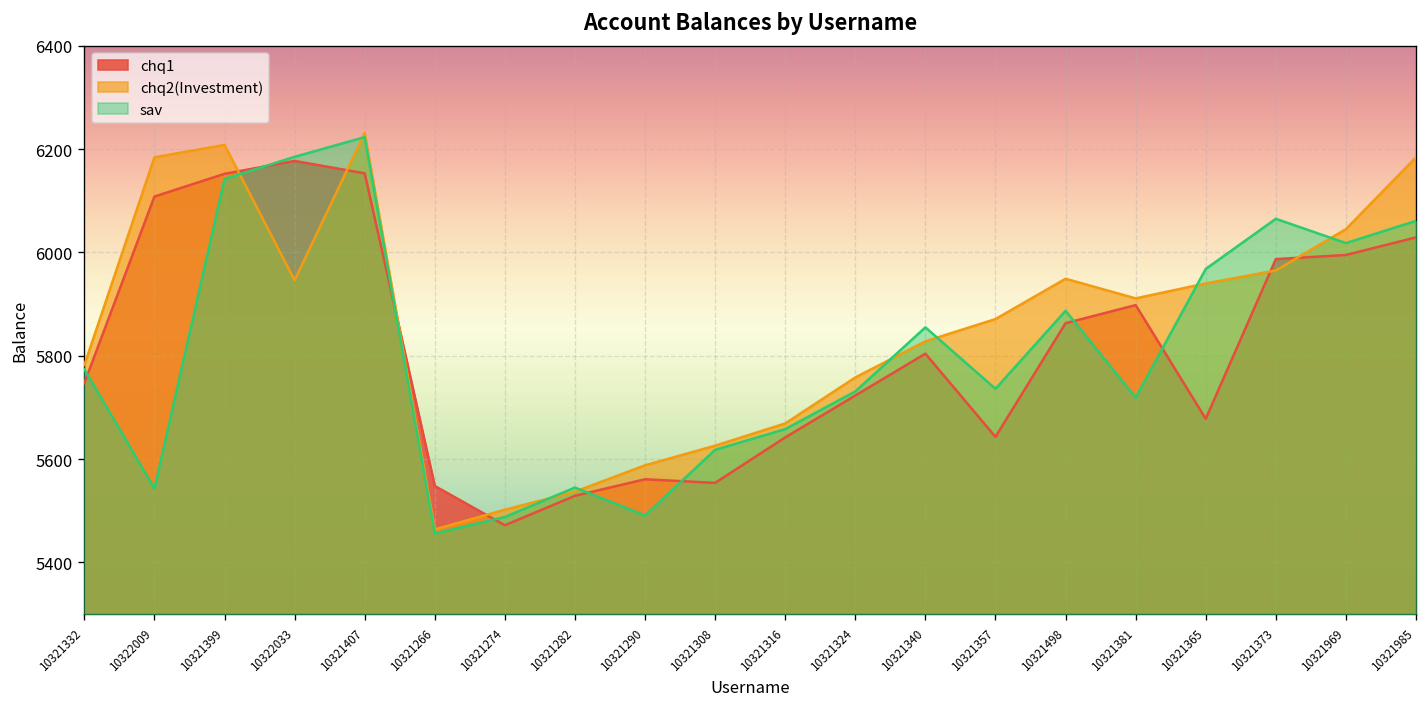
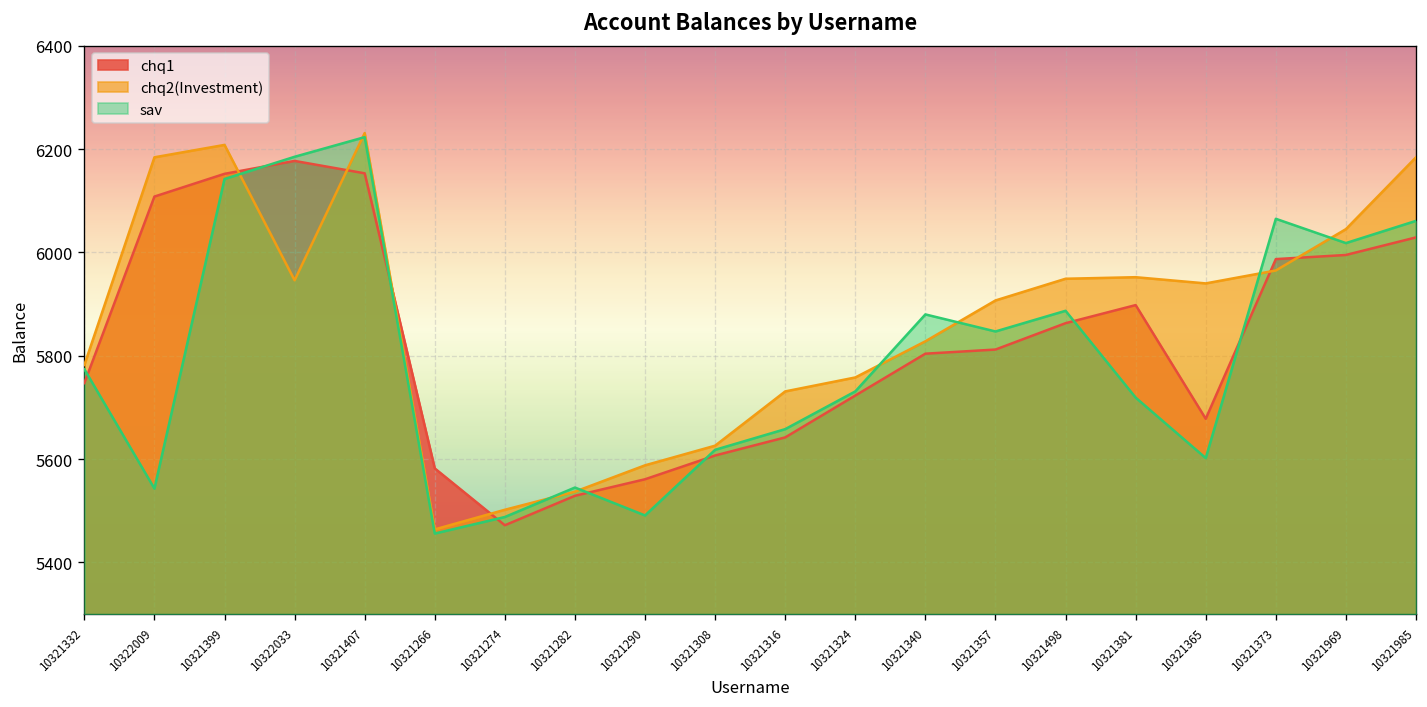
  {
    "chq1": {
      "10321332": 5750,
      "10322009": 6110,
      "10321399": 6150,
      "10322033": 6180,
      "10321407": 6150,
-     "10321266": 5550,
+     "10321266": 5580,
      "10321274": 5470,
      "10321282": 5530,
      "10321290": 5560,
-     "10321308": 5550,
+     "10321308": 5610,
      "10321316": 5640,
      "10321324": 5720,
      "10321340": 5800,
-     "10321357": 5640,
+     "10321357": 5810,
      "10321498": 5860,
      "10321381": 5900,
      "10321365": 5680,
      "10321373": 5990,
      "10321969": 6000,
      "10321985": 6030
    },
    "chq2(Investment)": {
      "10321332": 5780,
      "10322009": 6180,
      "10321399": 6210,
      "10322033": 5950,
      "10321407": 6230,
      "10321266": 5460,
      "10321274": 5500,
      "10321282": 5540,
      "10321290": 5590,
      "10321308": 5630,
-     "10321316": 5670,
+     "10321316": 5730,
      "10321324": 5760,
      "10321340": 5830,
-     "10321357": 5870,
+     "10321357": 5910,
      "10321498": 5950,
-     "10321381": 5910,
+     "10321381": 5950,
      "10321365": 5940,
      "10321373": 5970,
      "10321969": 6050,
      "10321985": 6180
    },
    "sav": {
      "10321332": 5770,
      "10322009": 5540,
      "10321399": 6140,
      "10322033": 6190,
      "10321407": 6220,
      "10321266": 5460,
      "10321274": 5490,
      "10321282": 5550,
      "10321290": 5490,
      "10321308": 5620,
      "10321316": 5660,
      "10321324": 5730,
-     "10321340": 5860,
-     "10321357": 5740,
+     "10321340": 5880,
+     "10321357": 5850,
      "10321498": 5890,
      "10321381": 5720,
-     "10321365": 5970,
+     "10321365": 5600,
      "10321373": 6070,
      "10321969": 6020,
      "10321985": 6060
    }
  }
